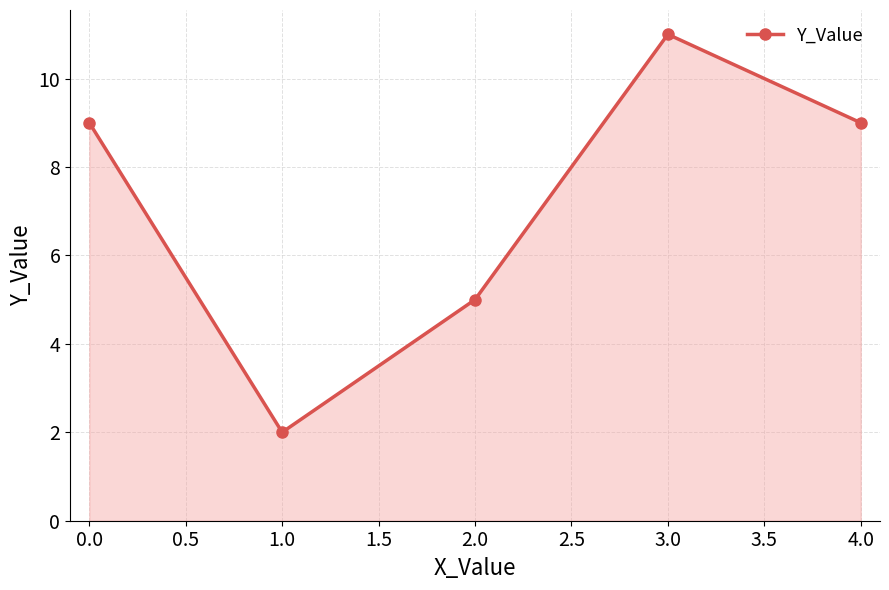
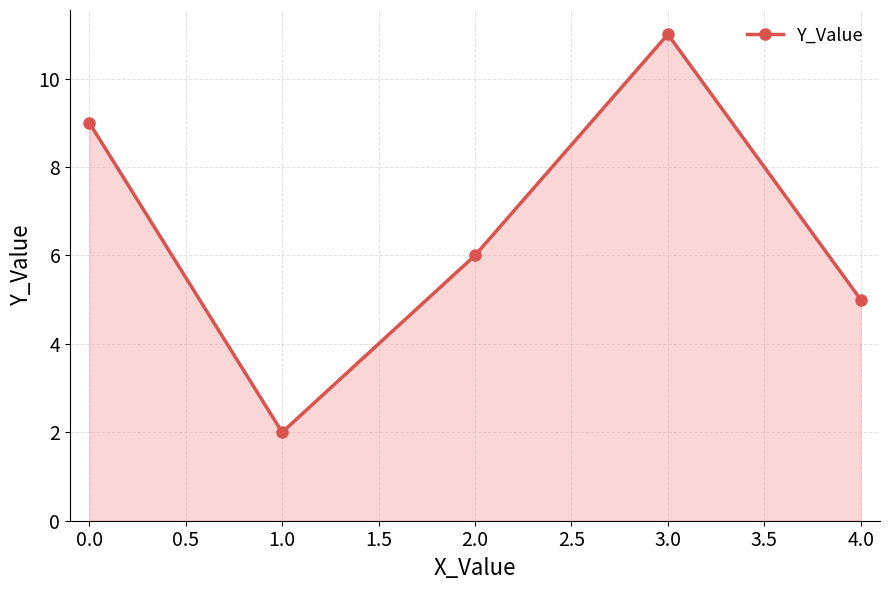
  {
    "0.0": 9,
    "1.0": 2,
-   "2.0": 5,
+   "2.0": 6,
    "3.0": 11,
-   "4.0": 9
+   "4.0": 5
  }
